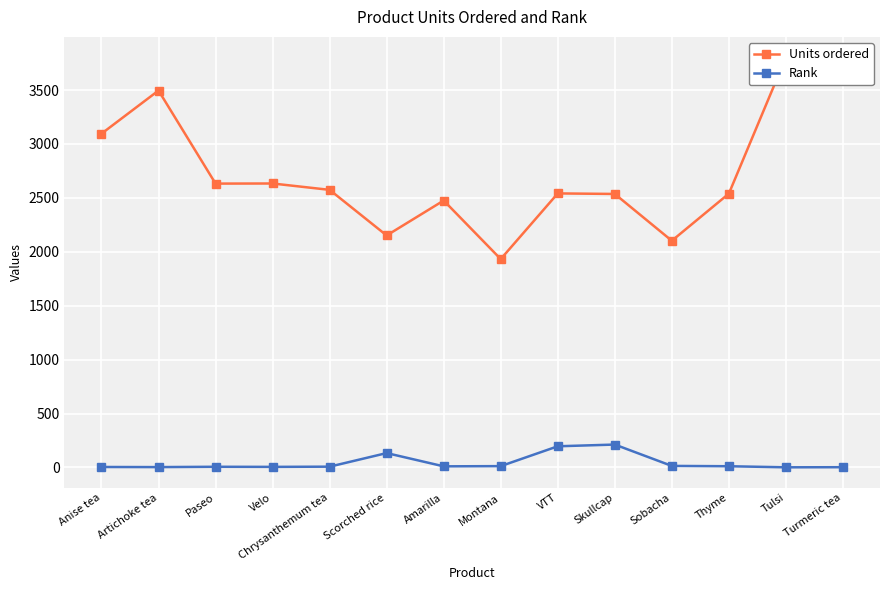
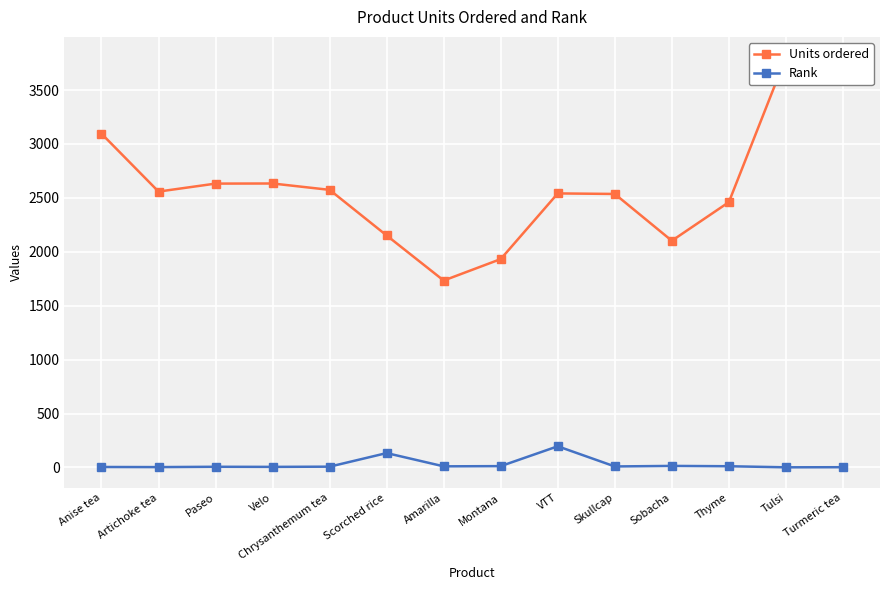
  {
    "Units ordered": {
      "Anise tea": 3100,
-     "Artichoke tea": 3500,
+     "Artichoke tea": 2560,
      "Paseo": 2630,
      "Velo": 2630,
      "Chrysanthemum tea": 2570,
      "Scorched rice": 2150,
-     "Amarilla": 2480,
+     "Amarilla": 1730,
      "Montana": 1930,
      "VTT": 2540,
      "Skullcap": 2540,
      "Sobacha": 2100,
-     "Thyme": 2540
+     "Thyme": 2460
    },
    "Rank": {
      "Anise tea": 0,
      "Artichoke tea": 0,
      "Paseo": 10,
      "Velo": 10,
      "Chrysanthemum tea": 10,
      "Scorched rice": 130,
      "Amarilla": 10,
      "Montana": 10,
      "VTT": 200,
-     "Skullcap": 210,
+     "Skullcap": 10,
      "Sobacha": 10,
      "Thyme": 10,
      "Tulsi": 0,
      "Turmeric tea": 0
    }
  }
